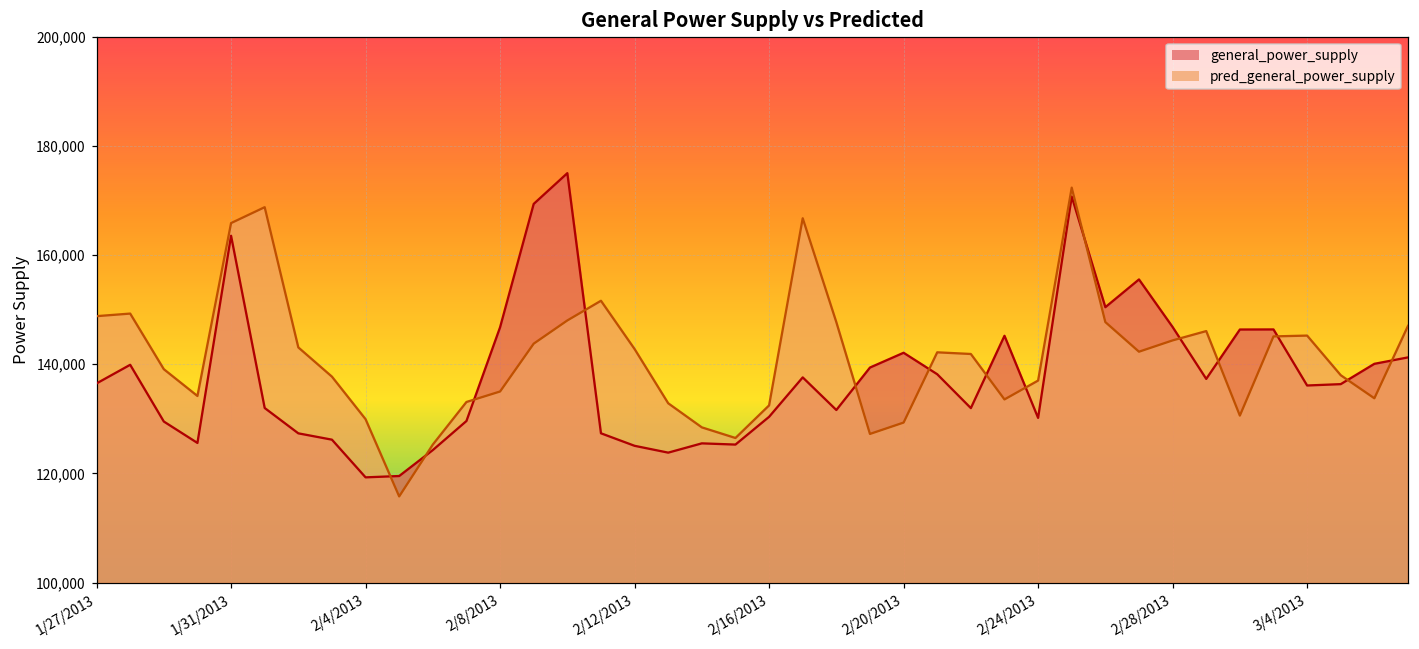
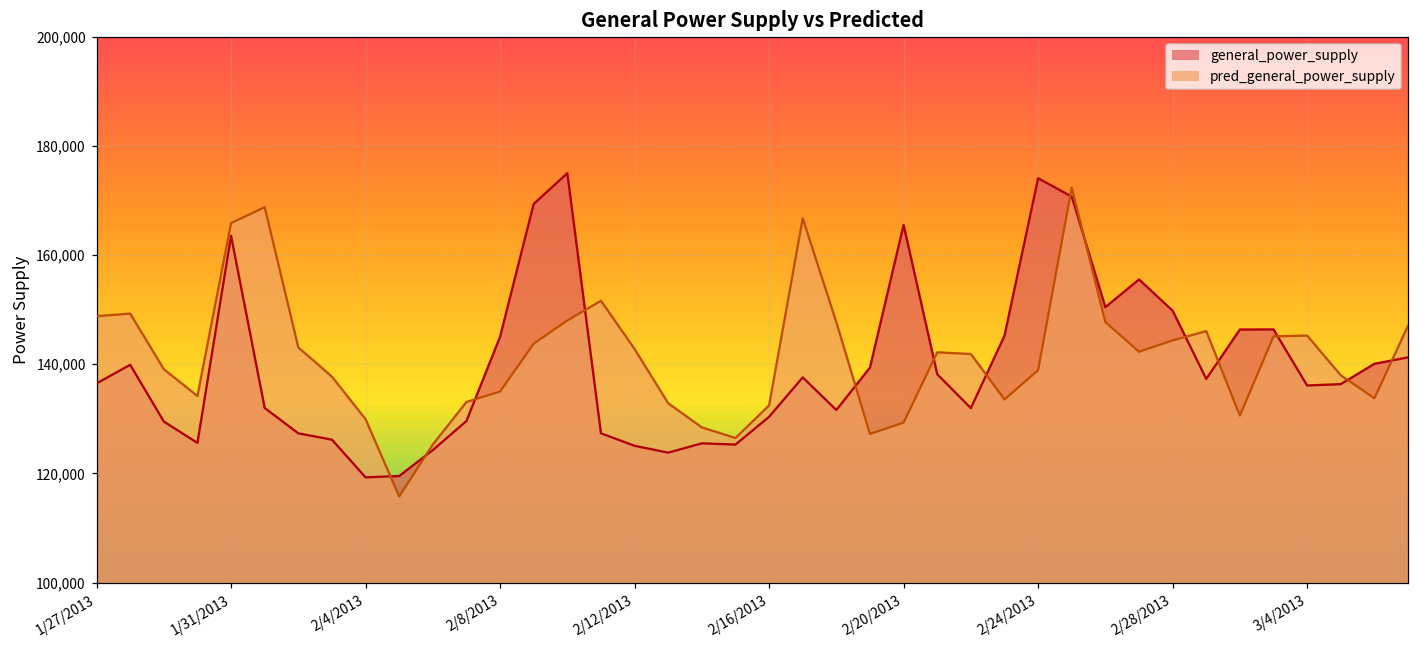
  {
    "general_power_supply": {
      "1/27/2013": "136,000",
      "1/31/2013": "164,000",
      "2/4/2013": "119,000",
-     "2/8/2013": "147,000",
+     "2/8/2013": "145,000",
      "2/12/2013": "125,000",
      "2/16/2013": "130,000",
-     "2/20/2013": "142,000",
-     "2/24/2013": "130,000",
-     "2/28/2013": "147,000",
+     "2/20/2013": "166,000",
+     "2/24/2013": "174,000",
+     "2/28/2013": "150,000",
      "3/4/2013": "136,000"
    },
    "pred_general_power_supply": {
      "1/27/2013": "149,000",
      "1/31/2013": "166,000",
      "2/4/2013": "130,000",
      "2/8/2013": "135,000",
      "2/12/2013": "143,000",
      "2/16/2013": "132,000",
      "2/20/2013": "129,000",
-     "2/24/2013": "137,000",
+     "2/24/2013": "139,000",
      "2/28/2013": "144,000",
      "3/4/2013": "145,000"
    }
  }
